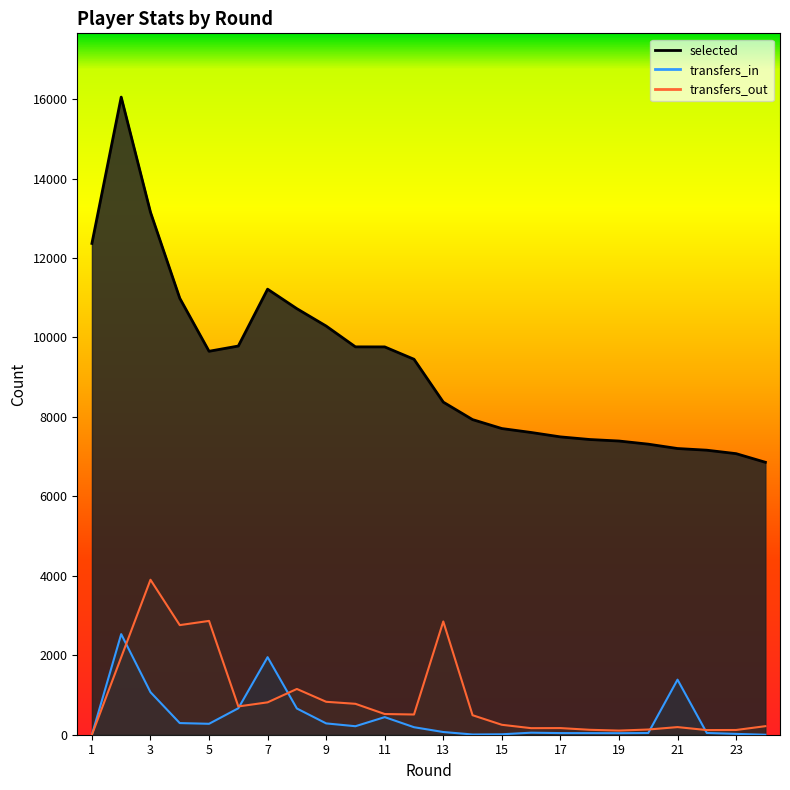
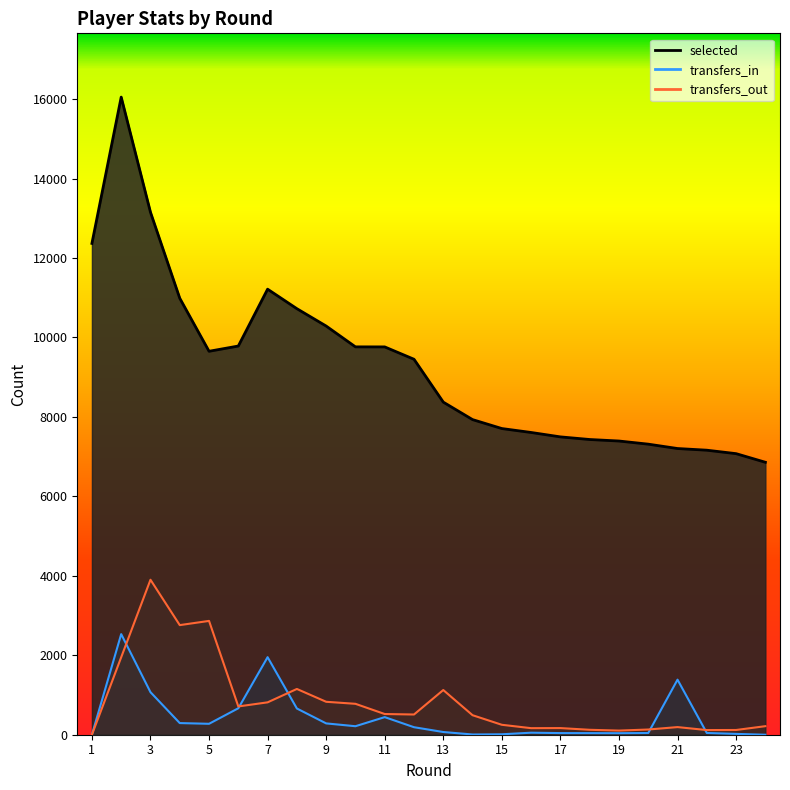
  {
    "transfers_in": {
      "3": 1100,
      "5": 300,
      "7": 2000,
      "9": 300,
      "11": 400,
      "13": 100,
      "15": 0,
      "17": 0,
      "19": 0,
      "21": 1400,
      "23": 0
    },
    "transfers_out": {
      "3": 3900,
      "5": 2900,
      "7": 800,
      "9": 800,
      "11": 500,
-     "13": 2900,
+     "13": 1100,
      "15": 300,
      "17": 200,
      "19": 100,
      "21": 200,
      "23": 100
    }
  }
